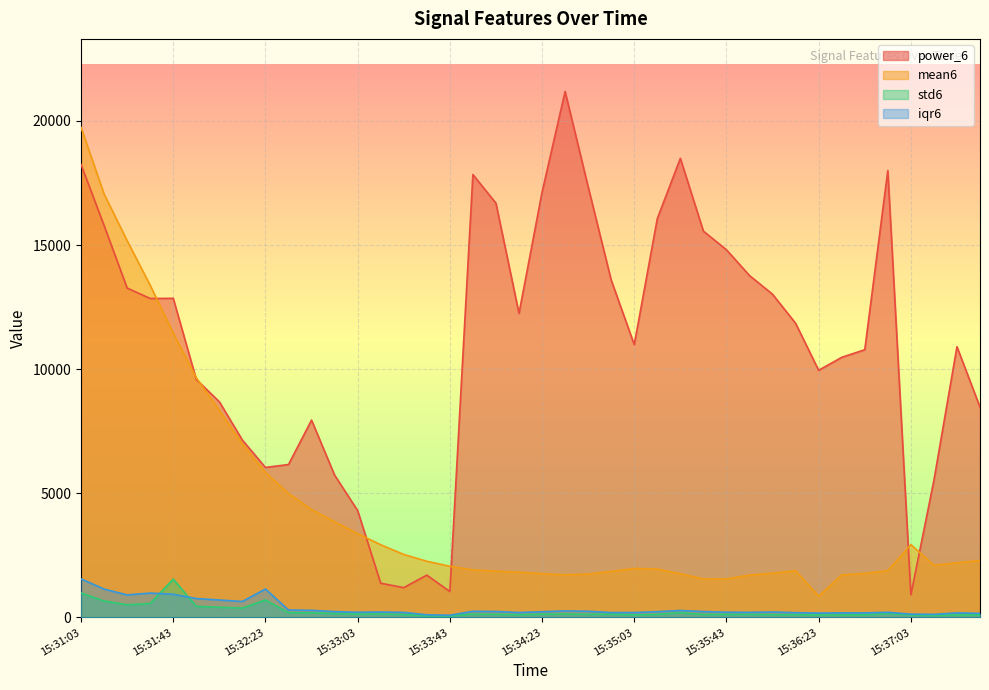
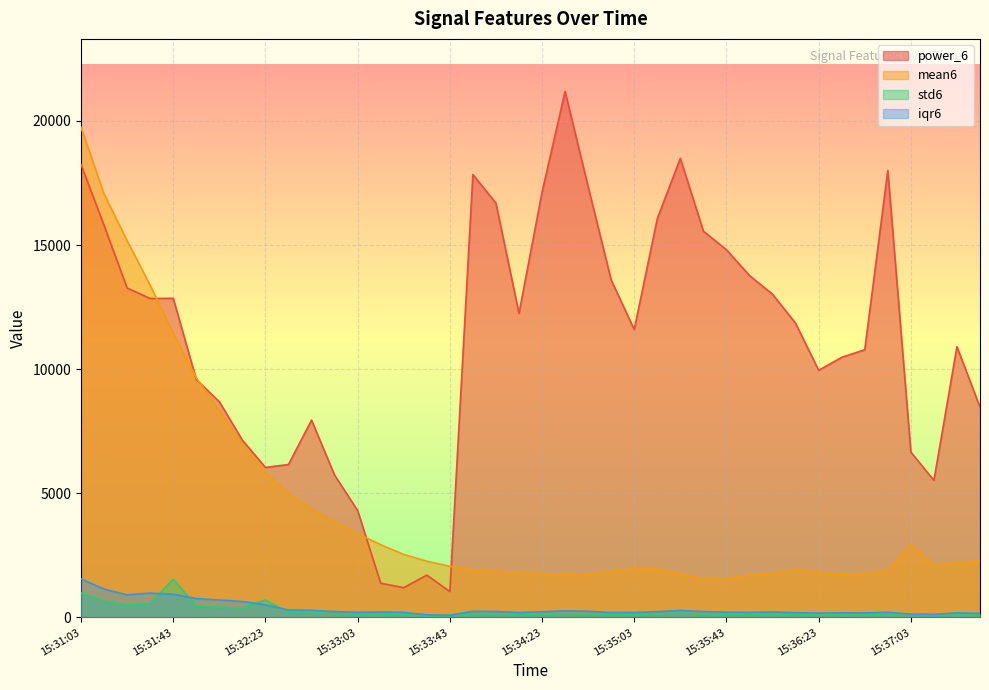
  {
    "power_6": {
      "15:31:03": 18200,
      "15:31:43": 12900,
      "15:32:23": 6000,
      "15:33:03": 4300,
      "15:33:43": 1000,
      "15:34:23": 17100,
-     "15:35:03": 11000,
+     "15:35:03": 11600,
      "15:35:43": 14800,
      "15:36:23": 10000,
-     "15:37:03": 900
+     "15:37:03": 6700
    },
    "mean6": {
      "15:31:03": 19700,
      "15:31:43": 11500,
      "15:32:23": 5800,
      "15:33:03": 3400,
      "15:33:43": 2100,
      "15:34:23": 1800,
      "15:35:03": 2000,
      "15:35:43": 1500,
-     "15:36:23": 900,
+     "15:36:23": 1800,
      "15:37:03": 2900
    },
    "std6": {
      "15:31:03": 1000,
      "15:31:43": 1500,
      "15:32:23": 700
    },
    "iqr6": {
      "15:31:03": 1600,
      "15:31:43": 900,
-     "15:32:23": 1100
+     "15:32:23": 500
    }
  }
